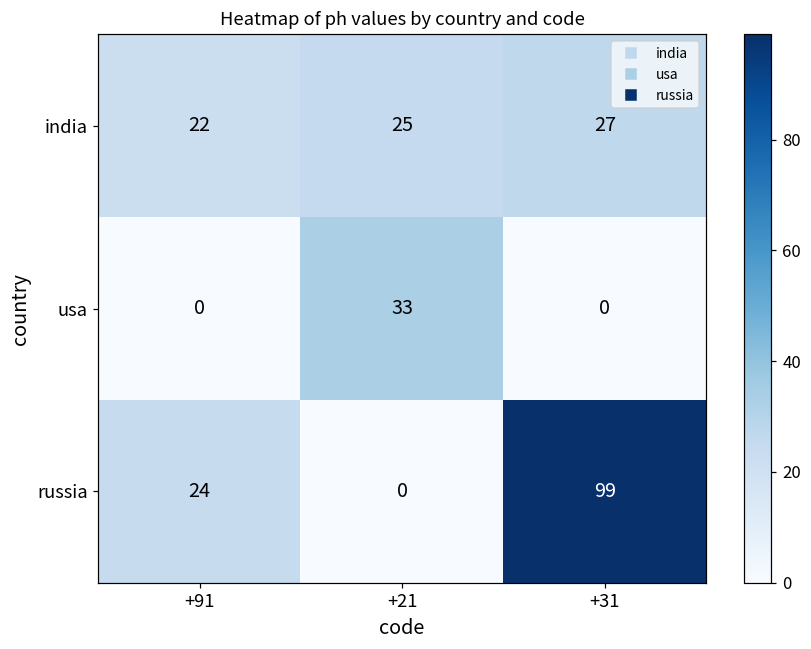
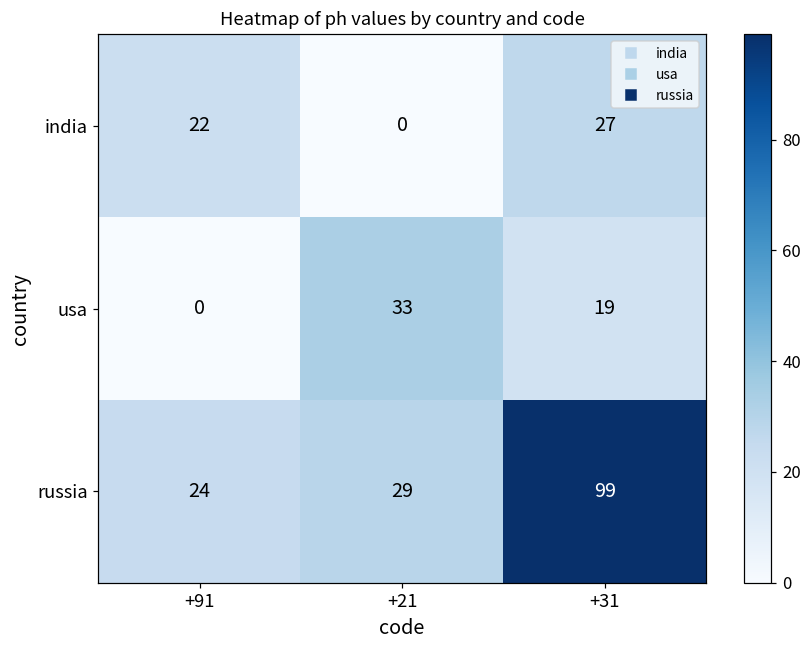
  {
    "india": {
      "+91": 22,
-     "+21": 25,
+     "+21": 0,
      "+31": 27
    },
    "usa": {
      "+91": 0,
      "+21": 33,
-     "+31": 0
+     "+31": 19
    },
    "russia": {
      "+91": 24,
-     "+21": 0,
+     "+21": 29,
      "+31": 99
    }
  }
